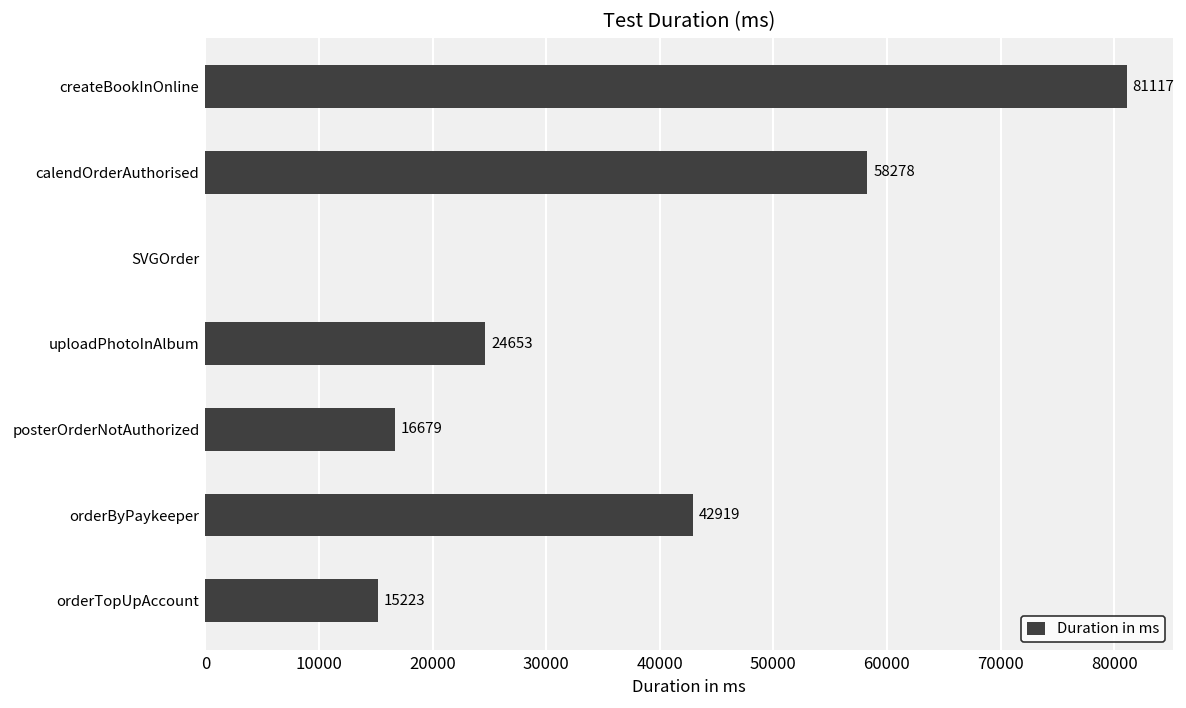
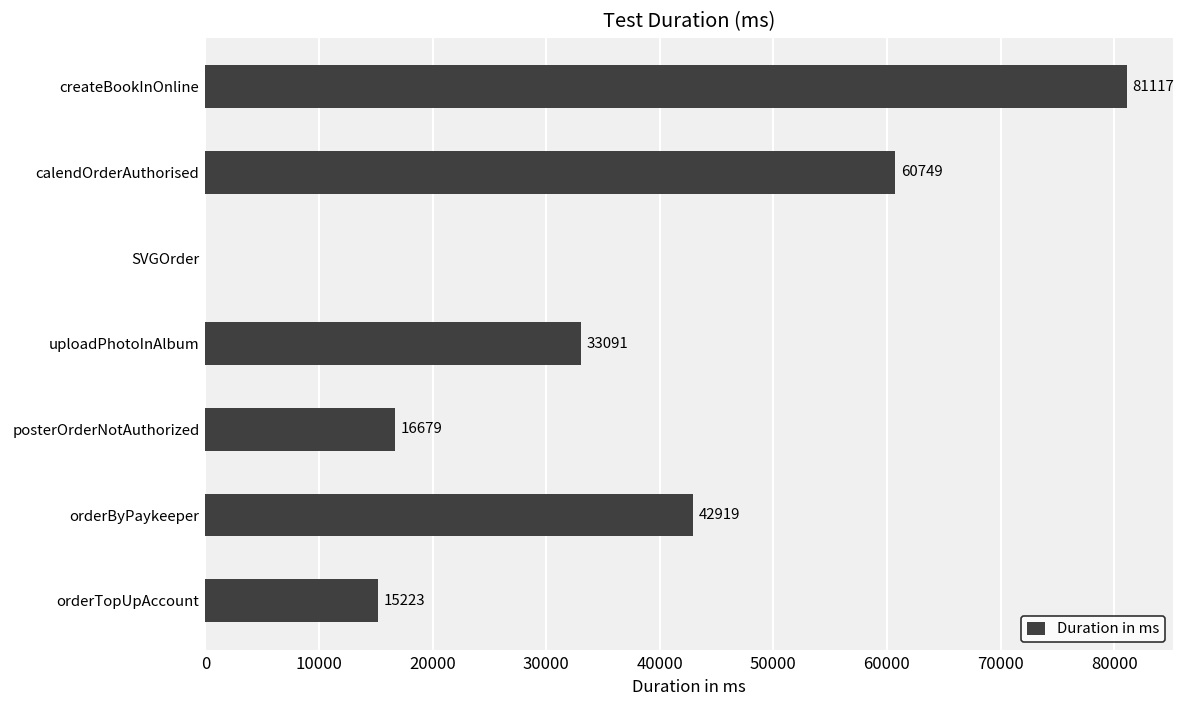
  {
    "createBookInOnline": 81117,
-   "calendOrderAuthorised": 58278,
-   "uploadPhotoInAlbum": 24653,
+   "calendOrderAuthorised": 60749,
+   "uploadPhotoInAlbum": 33091,
    "posterOrderNotAuthorized": 16679,
    "orderByPaykeeper": 42919,
    "orderTopUpAccount": 15223
  }
